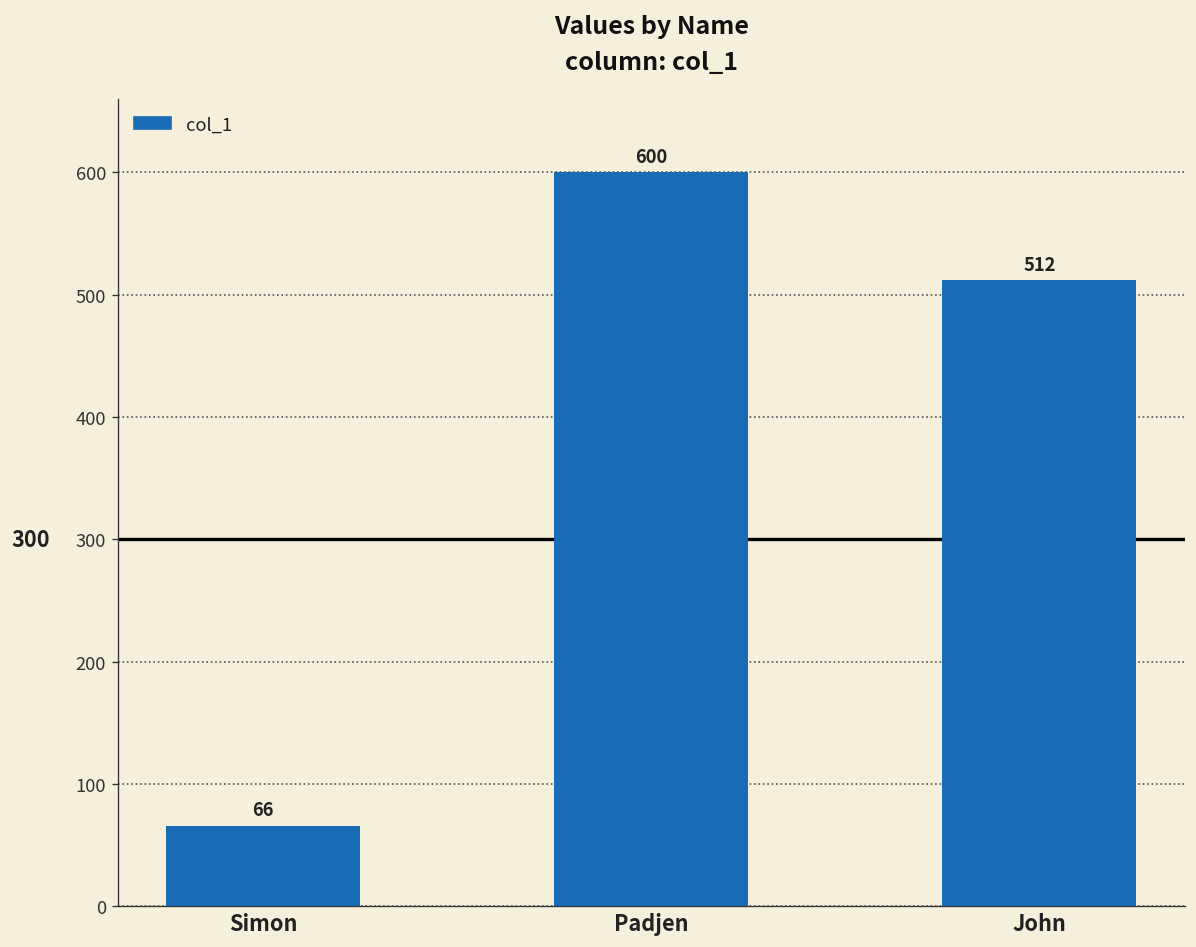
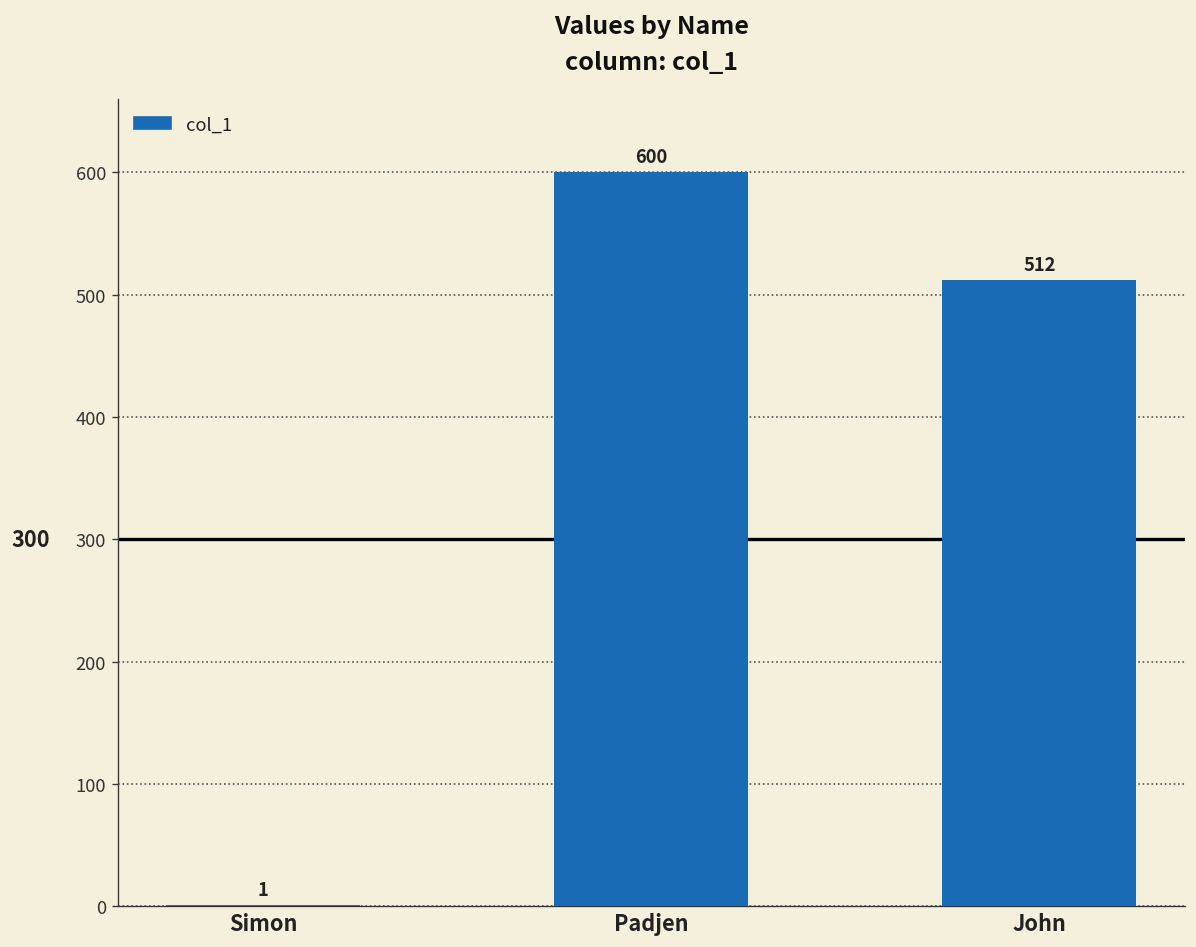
  {
-   "Simon": 66,
+   "Simon": 1,
    "Padjen": 600,
    "John": 512
  }
